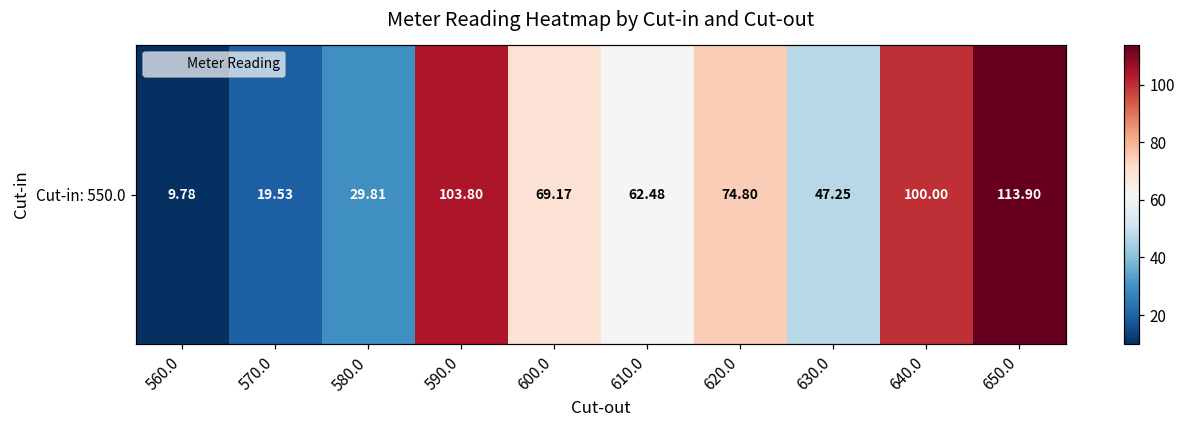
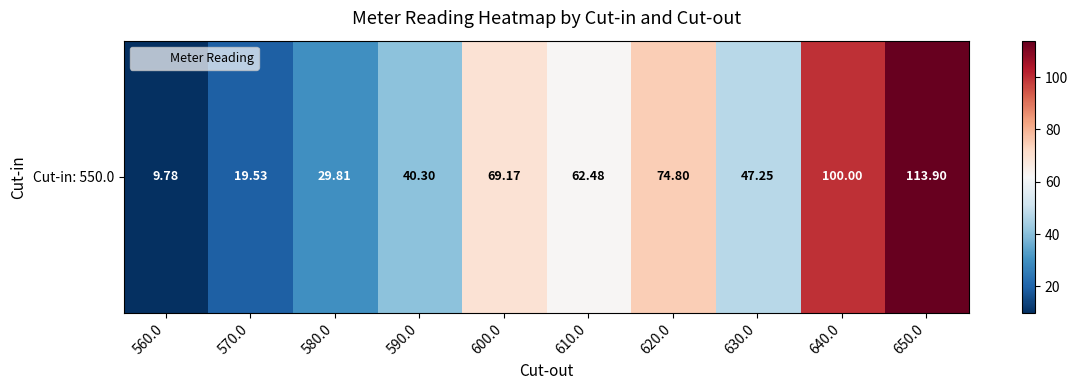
  {
    "Cut-in: 550.0": {
      "560.0": 9.78,
      "570.0": 19.53,
      "580.0": 29.81,
-     "590.0": 103.80,
+     "590.0": 40.30,
      "600.0": 69.17,
      "610.0": 62.48,
      "620.0": 74.80,
      "630.0": 47.25,
      "640.0": 100.00,
      "650.0": 113.90
    }
  }
